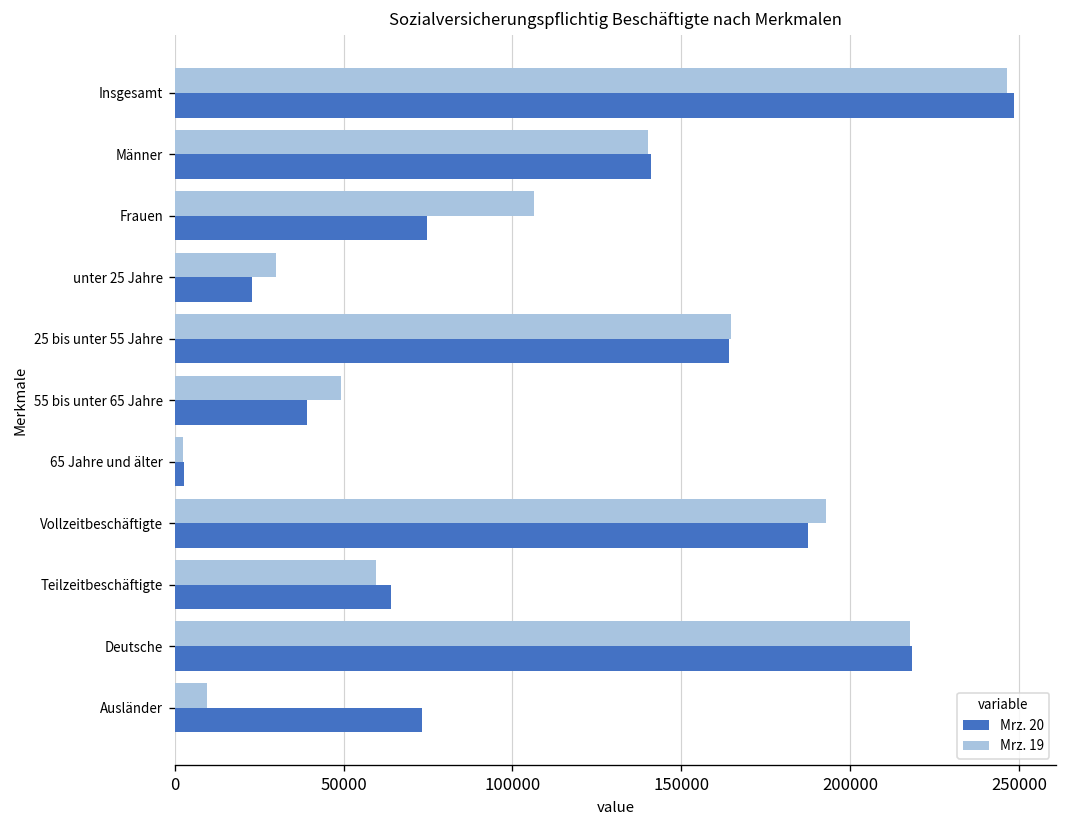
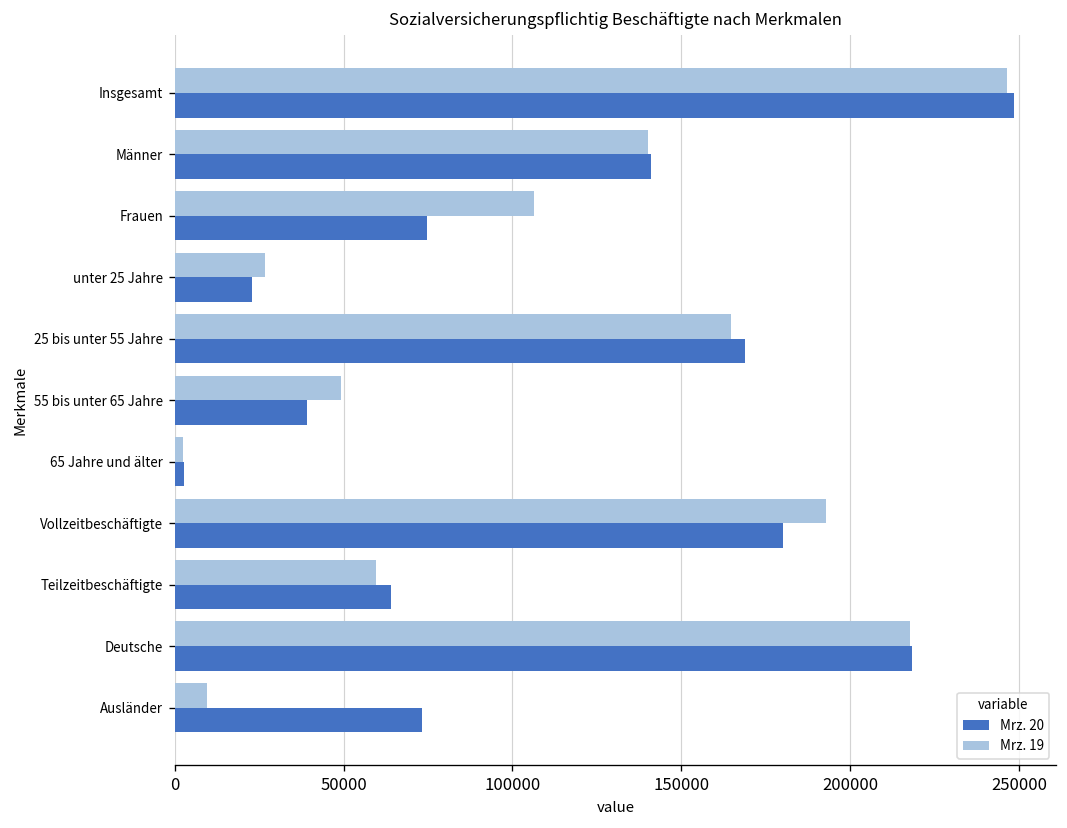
  {
    "Mrz. 20": {
      "Insgesamt": 249000,
      "Männer": 141000,
      "Frauen": 75000,
      "unter 25 Jahre": 23000,
-     "25 bis unter 55 Jahre": 164000,
+     "25 bis unter 55 Jahre": 169000,
      "55 bis unter 65 Jahre": 39000,
      "65 Jahre und älter": 3000,
-     "Vollzeitbeschäftigte": 188000,
+     "Vollzeitbeschäftigte": 180000,
      "Teilzeitbeschäftigte": 64000,
      "Deutsche": 218000,
      "Ausländer": 73000
    },
    "Mrz. 19": {
      "Insgesamt": 247000,
      "Männer": 140000,
      "Frauen": 106000,
-     "unter 25 Jahre": 30000,
+     "unter 25 Jahre": 27000,
      "25 bis unter 55 Jahre": 165000,
      "55 bis unter 65 Jahre": 49000,
      "65 Jahre und älter": 2000,
      "Vollzeitbeschäftigte": 193000,
      "Teilzeitbeschäftigte": 59000,
      "Deutsche": 218000,
      "Ausländer": 9000
    }
  }
